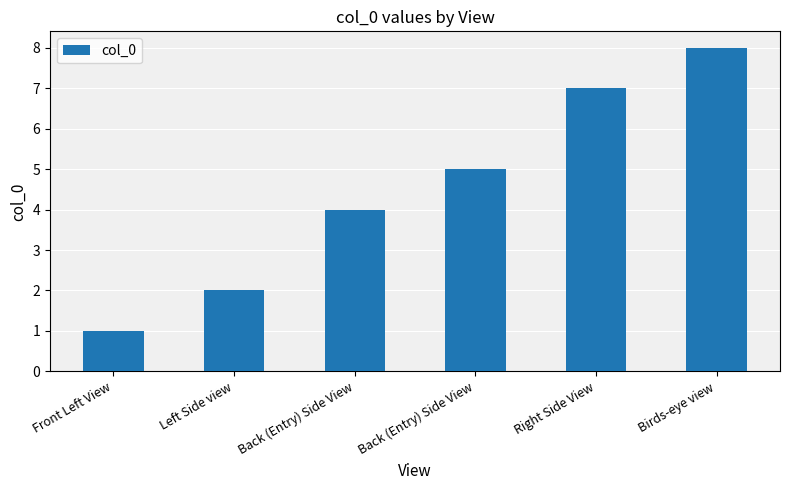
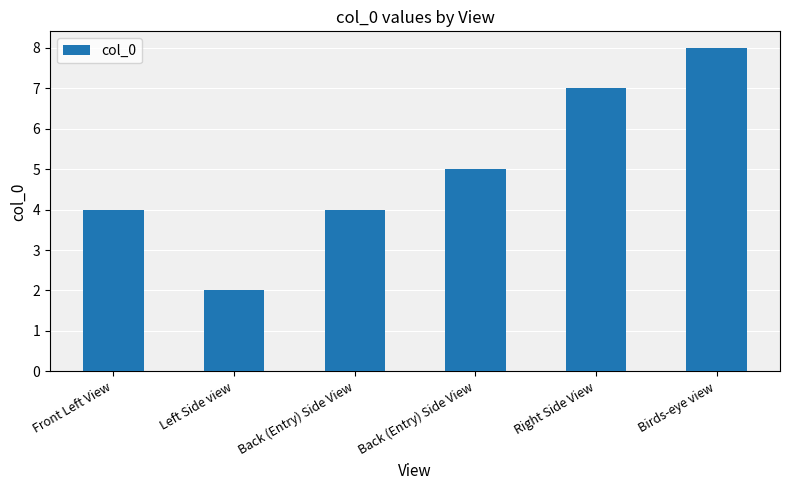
  {
-   "Front Left View": 1,
+   "Front Left View": 4,
    "Left Side view": 2,
    "Right Side View": 7,
    "Birds-eye view": 8
  }
